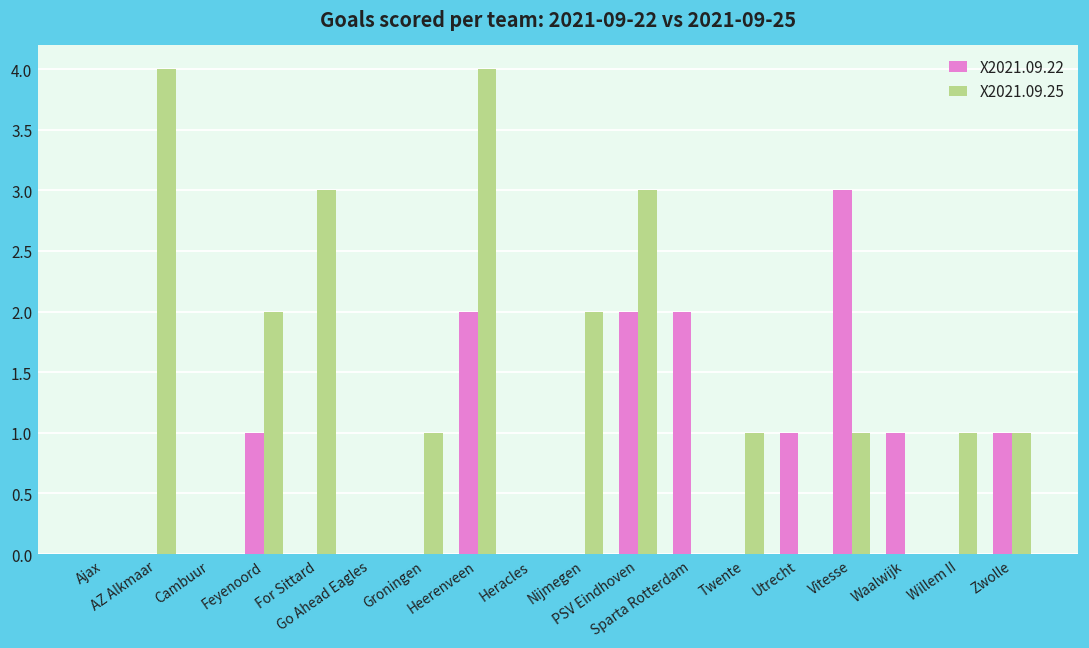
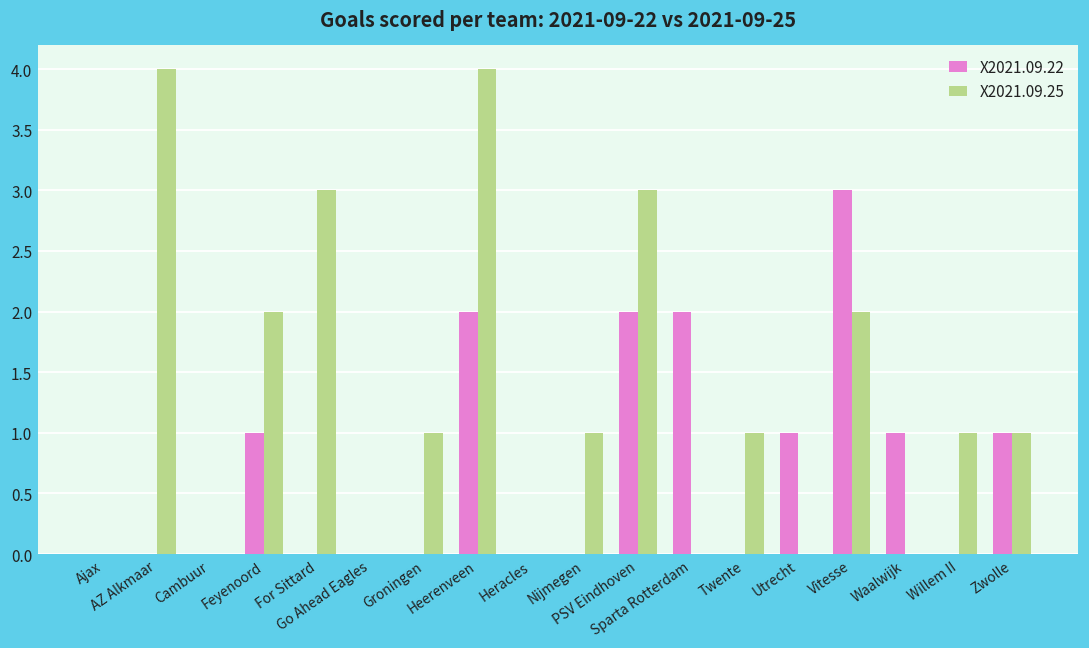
  {
    "X2021.09.22": {
      "Ajax": 0,
      "AZ Alkmaar": 0,
      "Cambuur": 0,
      "Feyenoord": 1,
      "For Sittard": 0,
      "Go Ahead Eagles": 0,
      "Groningen": 0,
      "Heerenveen": 2,
      "Heracles": 0,
      "Nijmegen": 0,
      "PSV Eindhoven": 2,
      "Sparta Rotterdam": 2,
      "Twente": 0,
      "Utrecht": 1,
      "Vitesse": 3,
      "Waalwijk": 1,
      "Willem II": 0,
      "Zwolle": 1
    },
    "X2021.09.25": {
      "Ajax": 0,
      "AZ Alkmaar": 4,
      "Cambuur": 0,
      "Feyenoord": 2,
      "For Sittard": 3,
      "Go Ahead Eagles": 0,
      "Groningen": 1,
      "Heerenveen": 4,
      "Heracles": 0,
-     "Nijmegen": 2,
+     "Nijmegen": 1,
      "PSV Eindhoven": 3,
      "Sparta Rotterdam": 0,
      "Twente": 1,
      "Utrecht": 0,
-     "Vitesse": 1,
+     "Vitesse": 2,
      "Waalwijk": 0,
      "Willem II": 1,
      "Zwolle": 1
    }
  }
